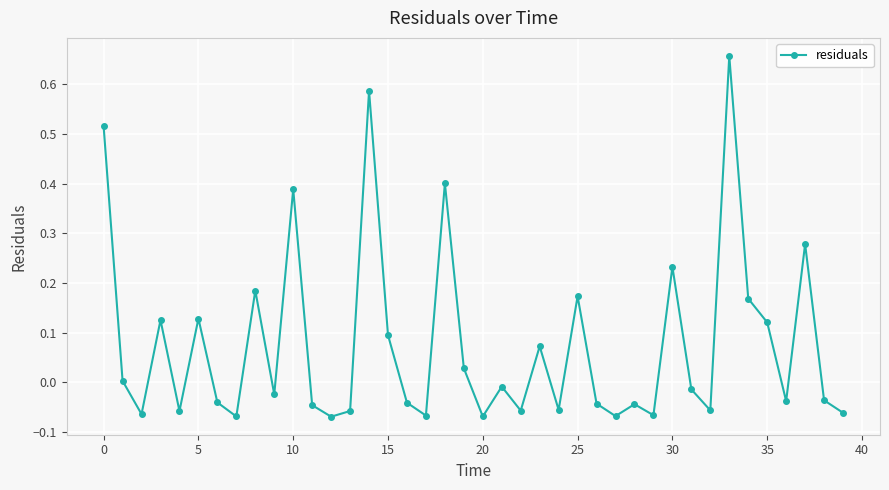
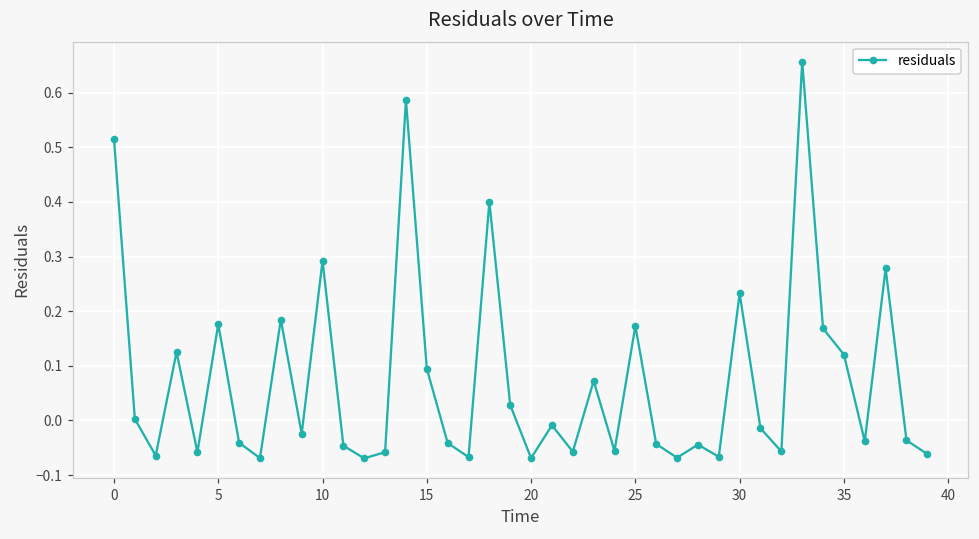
  {
    "0": 0.52,
-   "5": 0.13,
-   "10": 0.39,
+   "5": 0.18,
+   "10": 0.29,
    "15": 0.09,
    "20": -0.07,
    "25": 0.17,
    "30": 0.23,
    "35": 0.12
  }
